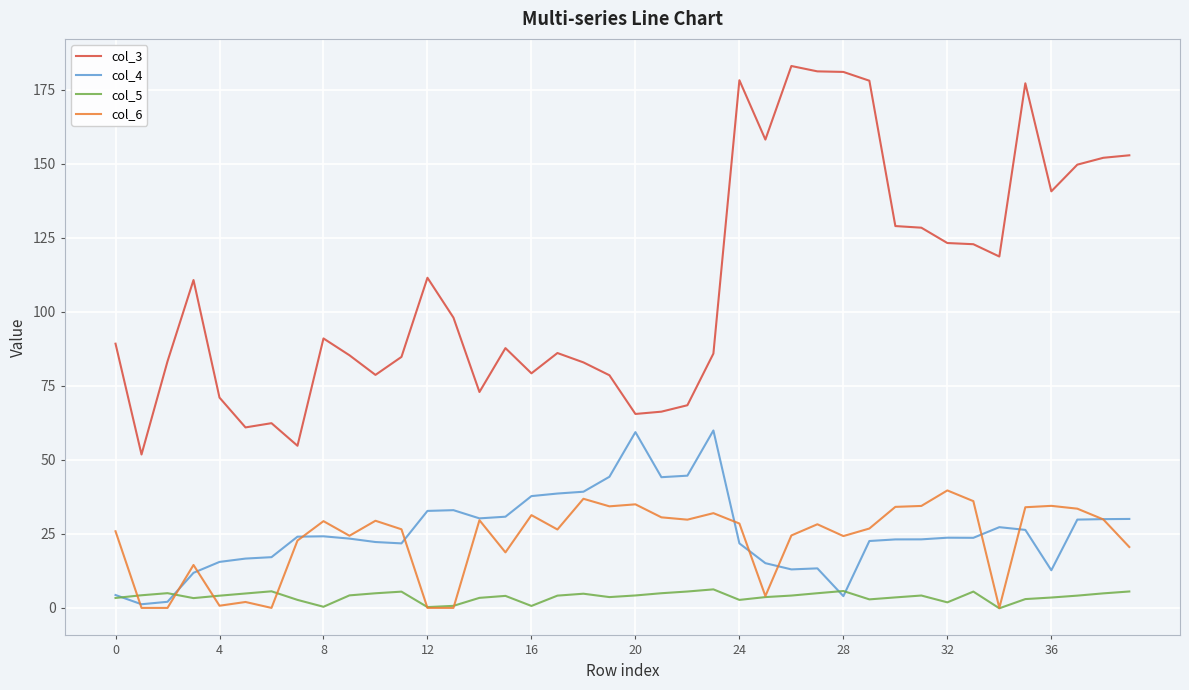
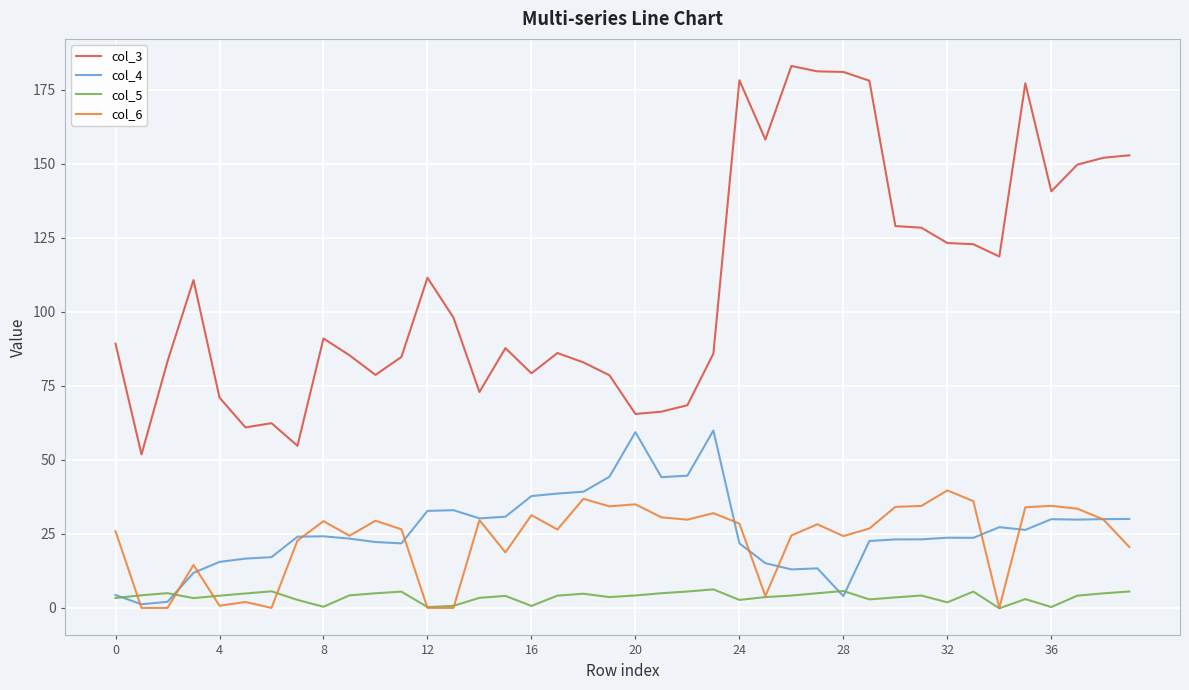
  {
    "col_4": {
      "0": 4,
      "4": 16,
      "8": 24,
      "12": 33,
      "16": 38,
      "20": 59,
      "24": 22,
      "28": 4,
      "32": 24,
-     "36": 13
+     "36": 30
    },
    "col_5": {
      "0": 3,
      "4": 4,
      "8": 0,
      "16": 1,
      "20": 4,
      "24": 3,
      "28": 6,
      "32": 2,
-     "36": 4
+     "36": 0
    }
  }
